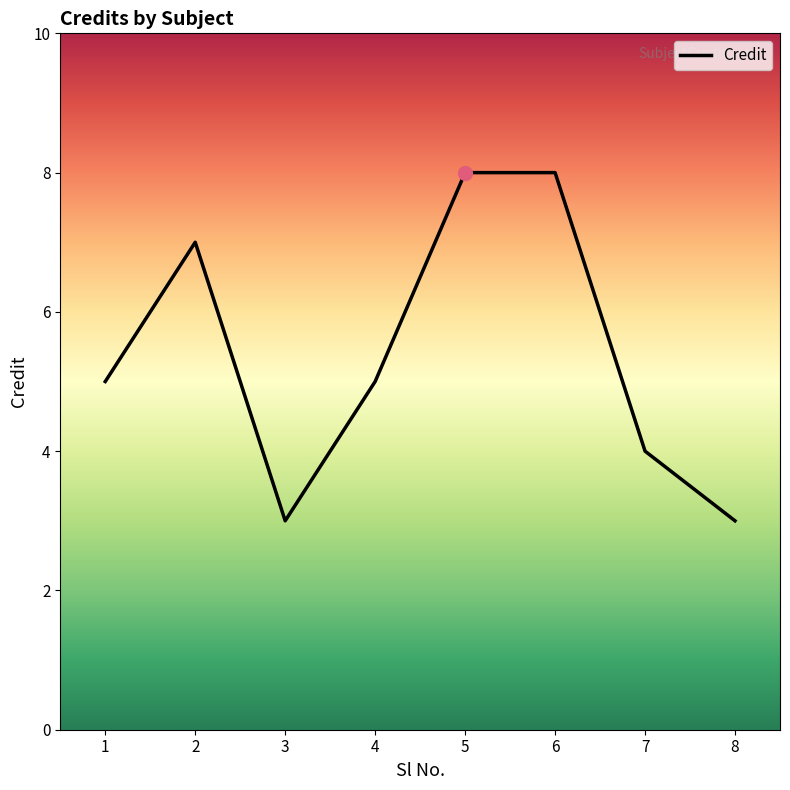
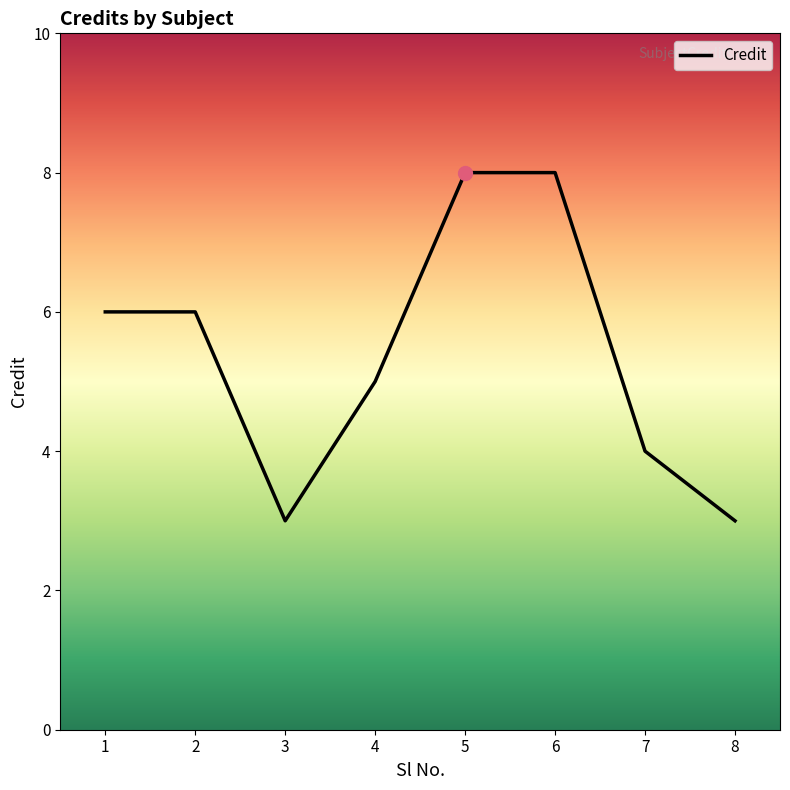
  {
    "Credit": {
-     "1": 5,
-     "2": 7,
+     "1": 6,
+     "2": 6,
      "3": 3,
      "4": 5,
      "6": 8,
      "7": 4,
      "8": 3
    }
  }
